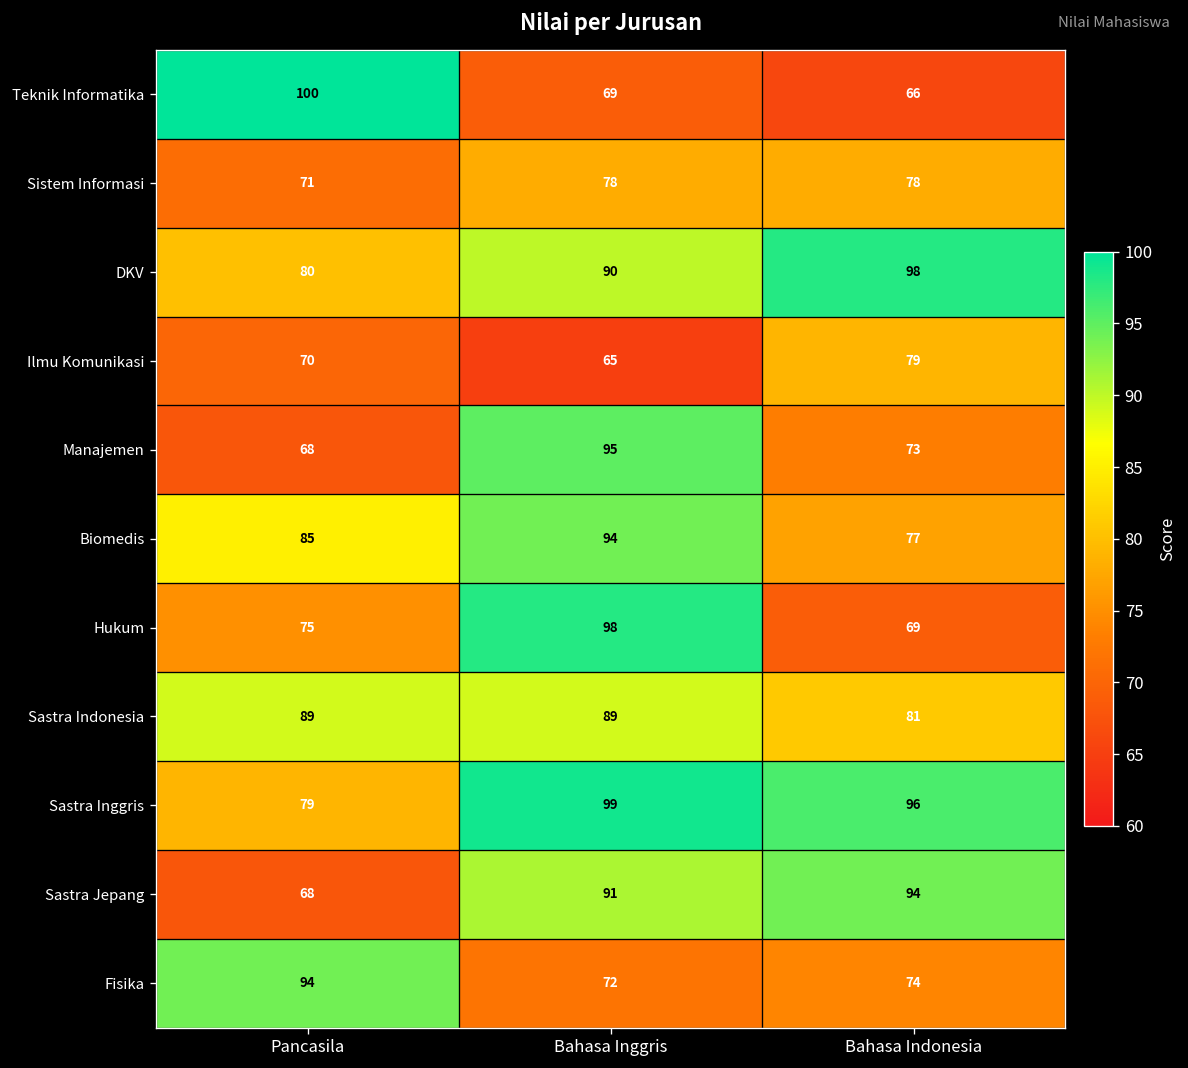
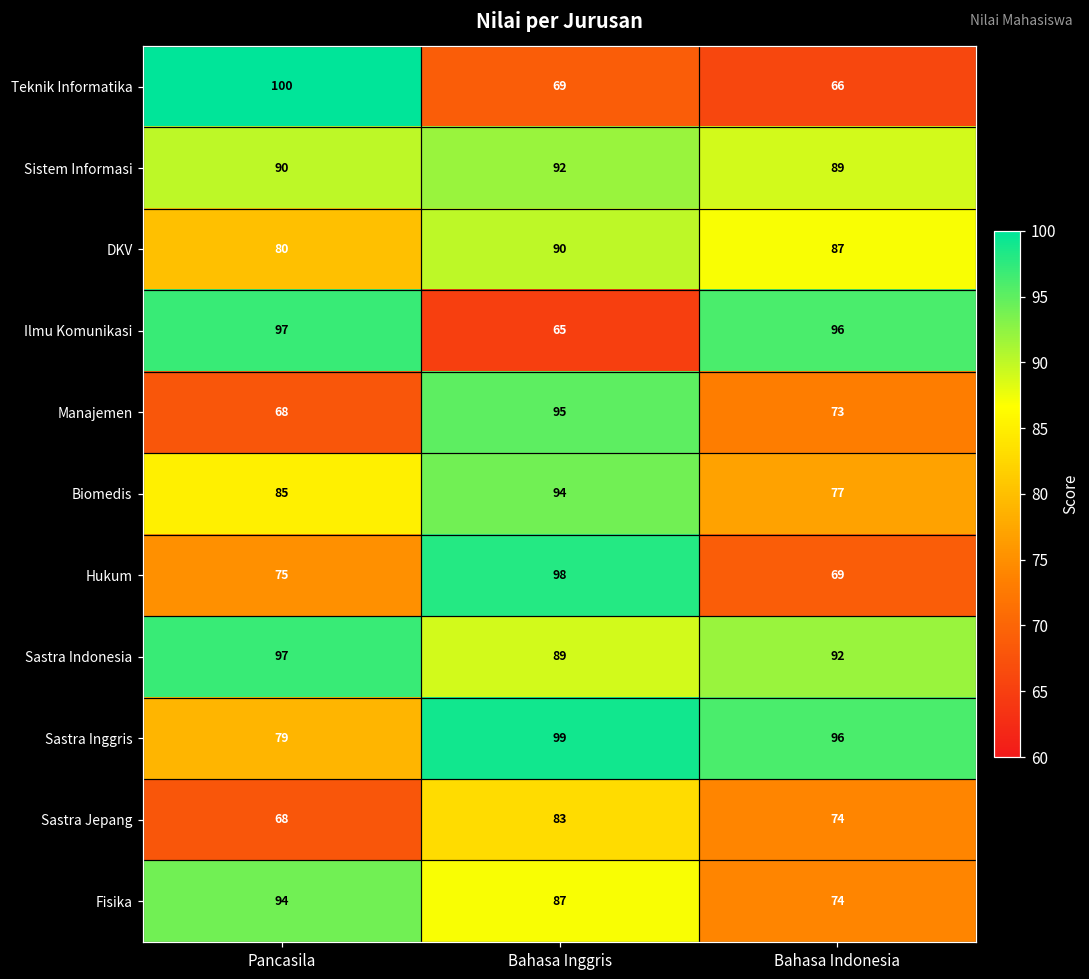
  {
    "Teknik Informatika": {
      "Pancasila": 100,
      "Bahasa Inggris": 69,
      "Bahasa Indonesia": 66
    },
    "Sistem Informasi": {
-     "Pancasila": 71,
-     "Bahasa Inggris": 78,
-     "Bahasa Indonesia": 78
+     "Pancasila": 90,
+     "Bahasa Inggris": 92,
+     "Bahasa Indonesia": 89
    },
    "DKV": {
      "Pancasila": 80,
      "Bahasa Inggris": 90,
-     "Bahasa Indonesia": 98
+     "Bahasa Indonesia": 87
    },
    "Ilmu Komunikasi": {
-     "Pancasila": 70,
+     "Pancasila": 97,
      "Bahasa Inggris": 65,
-     "Bahasa Indonesia": 79
+     "Bahasa Indonesia": 96
    },
    "Manajemen": {
      "Pancasila": 68,
      "Bahasa Inggris": 95,
      "Bahasa Indonesia": 73
    },
    "Biomedis": {
      "Pancasila": 85,
      "Bahasa Inggris": 94,
      "Bahasa Indonesia": 77
    },
    "Hukum": {
      "Pancasila": 75,
      "Bahasa Inggris": 98,
      "Bahasa Indonesia": 69
    },
    "Sastra Indonesia": {
-     "Pancasila": 89,
+     "Pancasila": 97,
      "Bahasa Inggris": 89,
-     "Bahasa Indonesia": 81
+     "Bahasa Indonesia": 92
    },
    "Sastra Inggris": {
      "Pancasila": 79,
      "Bahasa Inggris": 99,
      "Bahasa Indonesia": 96
    },
    "Sastra Jepang": {
      "Pancasila": 68,
-     "Bahasa Inggris": 91,
-     "Bahasa Indonesia": 94
+     "Bahasa Inggris": 83,
+     "Bahasa Indonesia": 74
    },
    "Fisika": {
      "Pancasila": 94,
-     "Bahasa Inggris": 72,
+     "Bahasa Inggris": 87,
      "Bahasa Indonesia": 74
    }
  }
